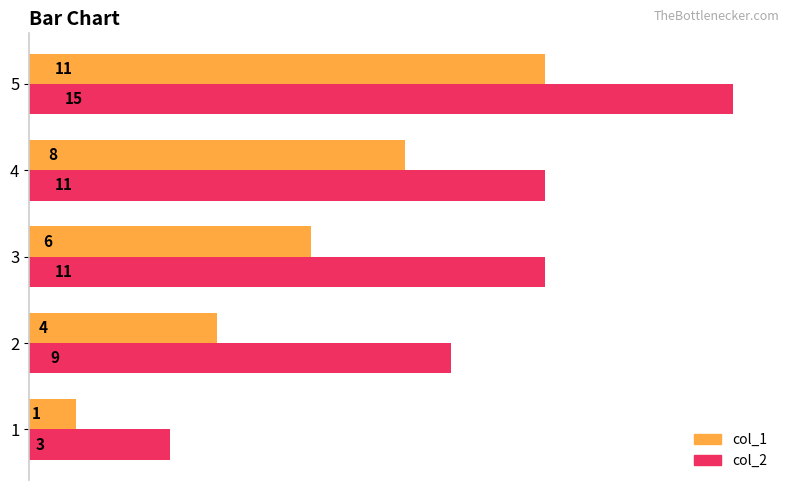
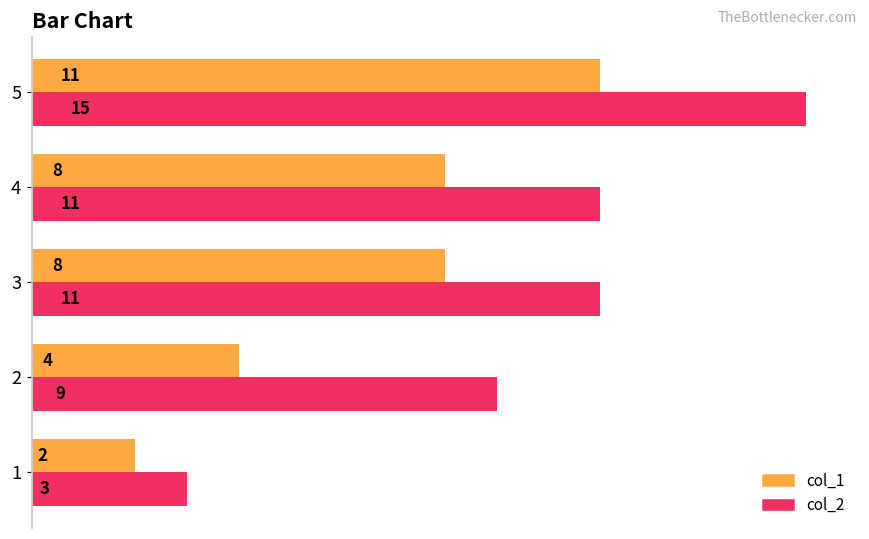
  {
    "col_1": {
      "5": 11,
      "4": 8,
-     "3": 6,
+     "3": 8,
      "2": 4,
-     "1": 1
+     "1": 2
    },
    "col_2": {
      "5": 15,
      "4": 11,
      "3": 11,
      "2": 9,
      "1": 3
    }
  }
